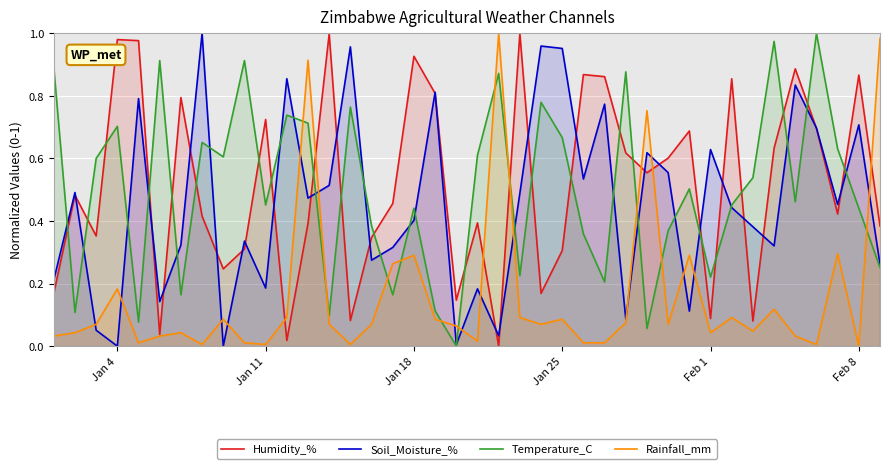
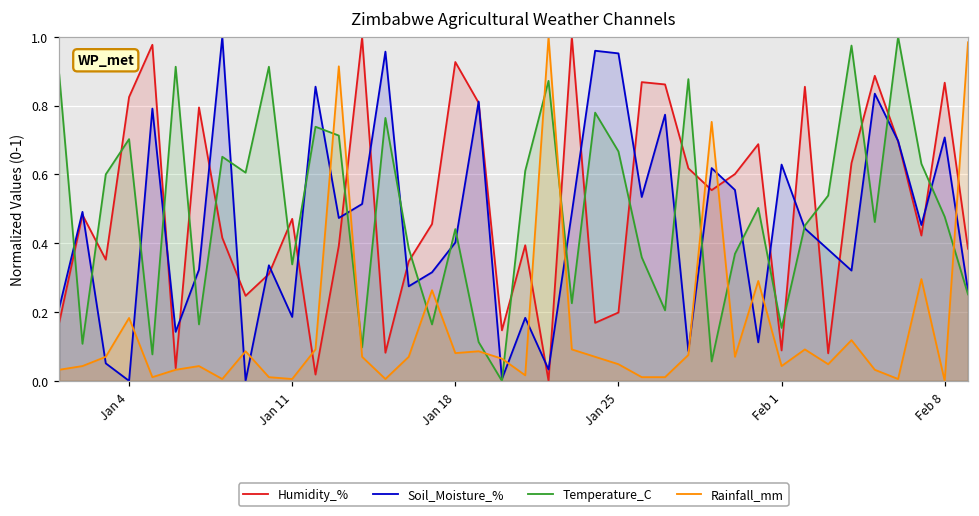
  {
    "Humidity_%": {
-     "Jan 4": 0.98,
-     "Jan 11": 0.72,
+     "Jan 4": 0.82,
+     "Jan 11": 0.47,
      "Jan 18": 0.93,
-     "Jan 25": 0.31,
+     "Jan 25": 0.20,
      "Feb 1": 0.09,
      "Feb 8": 0.87
    },
    "Soil_Moisture_%": {
      "Jan 4": 0.00,
      "Jan 11": 0.19,
      "Jan 18": 0.40,
      "Jan 25": 0.95,
      "Feb 1": 0.63,
      "Feb 8": 0.71
    },
    "Temperature_C": {
      "Jan 4": 0.70,
-     "Jan 11": 0.45,
+     "Jan 11": 0.34,
      "Jan 18": 0.44,
      "Jan 25": 0.67,
-     "Feb 1": 0.22,
-     "Feb 8": 0.44
+     "Feb 1": 0.15,
+     "Feb 8": 0.48
    },
    "Rainfall_mm": {
      "Jan 4": 0.18,
      "Jan 11": 0.01,
-     "Jan 18": 0.29,
-     "Jan 25": 0.09,
+     "Jan 18": 0.08,
+     "Jan 25": 0.05,
      "Feb 1": 0.04,
      "Feb 8": 0.00
    }
  }
